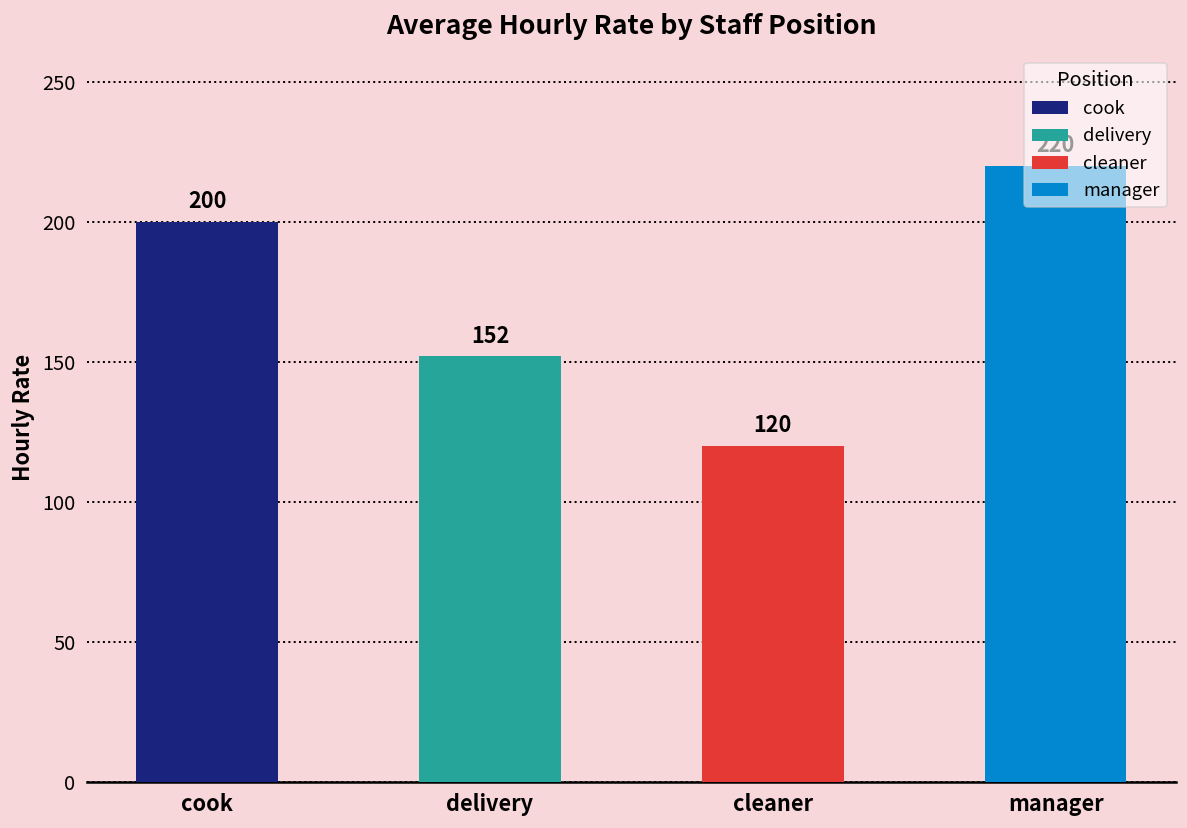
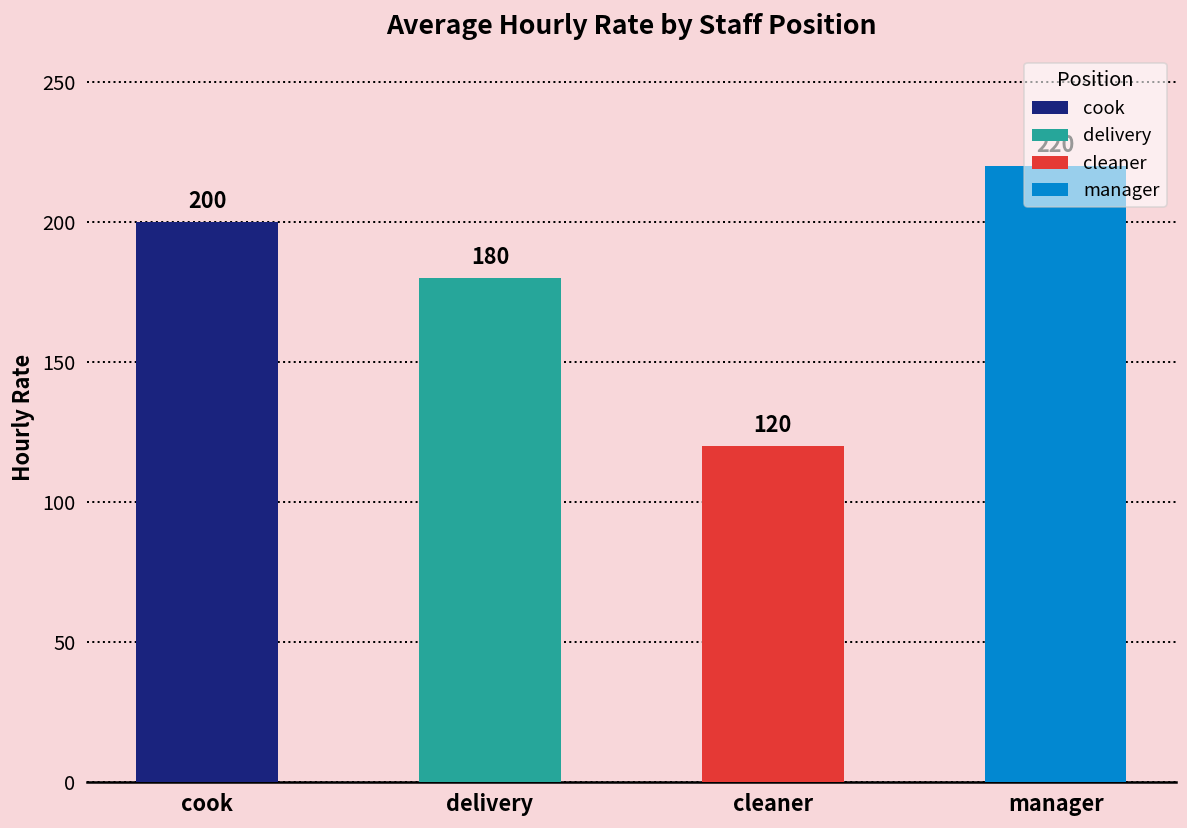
  {
    "cook": 200,
-   "delivery": 152,
+   "delivery": 180,
    "cleaner": 120
  }
